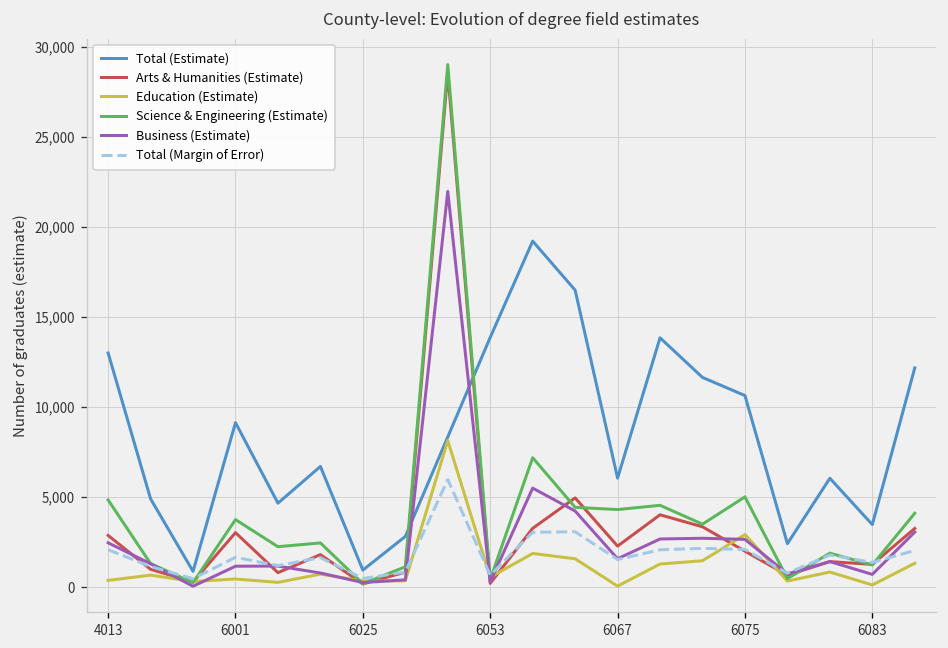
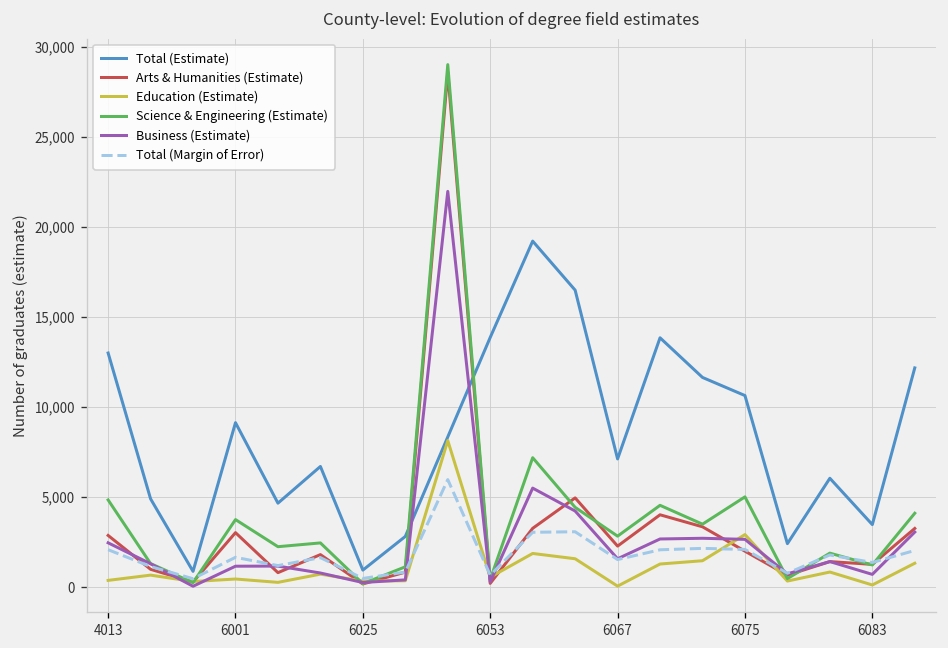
  {
    "Total (Estimate)": {
      "4013": "13,000",
      "6001": "9,100",
      "6025": "900",
      "6053": "13,900",
-     "6067": "6,100",
+     "6067": "7,100",
      "6075": "10,600",
      "6083": "3,500"
    },
    "Arts & Humanities (Estimate)": {
      "4013": "2,900",
      "6001": "3,000",
      "6067": "2,300"
    },
    "Education (Estimate)": {
      "4013": "400",
      "6001": "400",
      "6067": "0",
      "6075": "2,900",
      "6083": "100"
    },
    "Science & Engineering (Estimate)": {
      "4013": "4,800",
      "6001": "3,700",
-     "6067": "4,300",
+     "6067": "2,800",
      "6075": "5,000"
    },
    "Business (Estimate)": {
      "4013": "2,500",
      "6001": "1,200",
      "6075": "2,600",
      "6083": "700"
    },
    "Total (Margin of Error)": {
      "4013": "2,100",
      "6001": "1,700"
    }
  }
